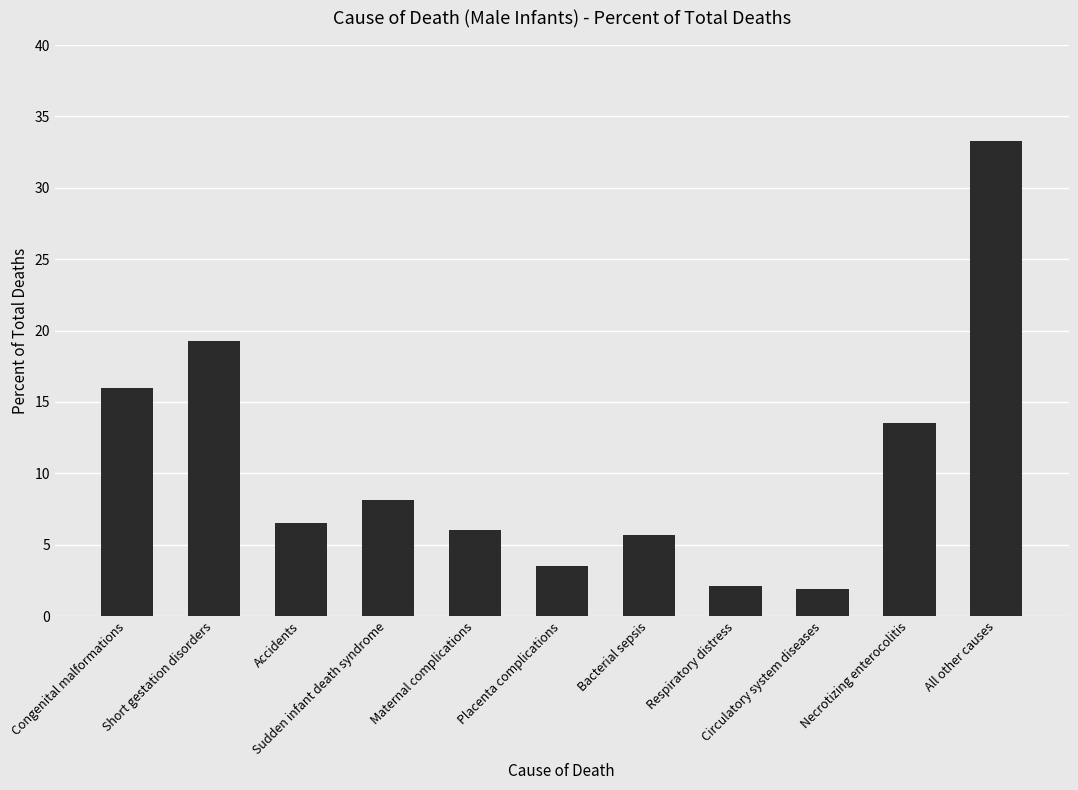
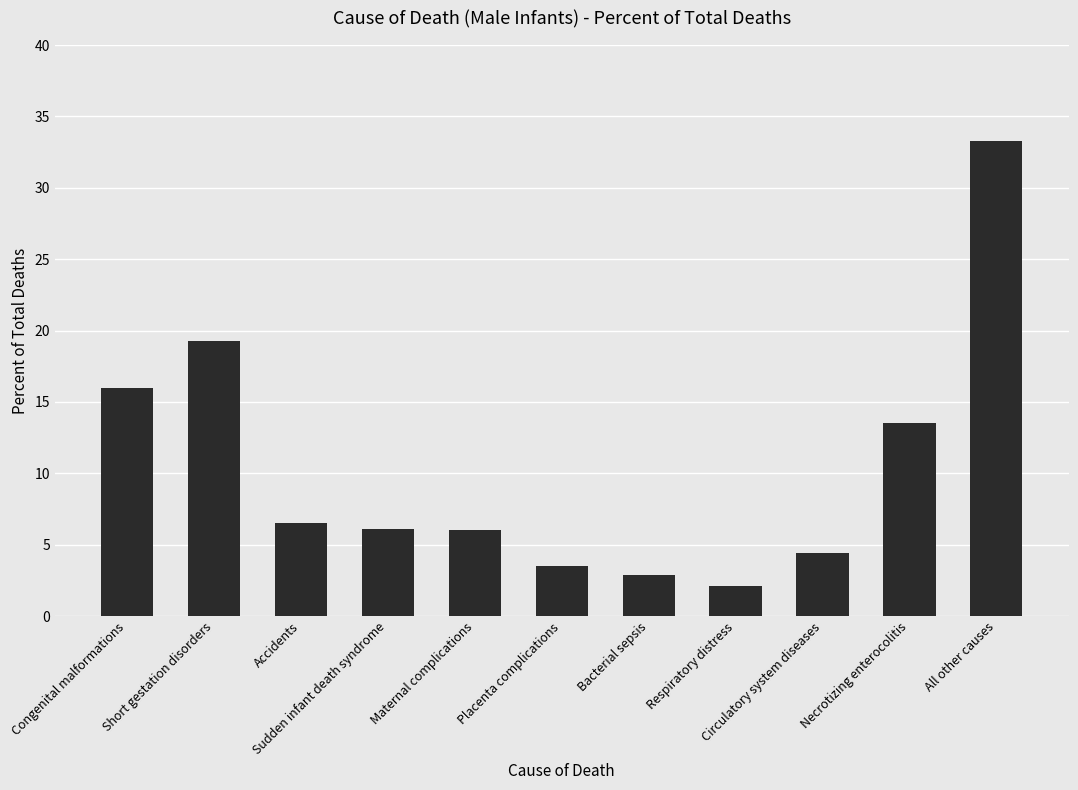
  {
    "Congenital malformations": 16.0,
    "Short gestation disorders": 19.3,
    "Accidents": 6.5,
-   "Sudden infant death syndrome": 8.1,
+   "Sudden infant death syndrome": 6.1,
    "Maternal complications": 6.0,
    "Placenta complications": 3.5,
-   "Bacterial sepsis": 5.7,
+   "Bacterial sepsis": 2.9,
    "Respiratory distress": 2.1,
-   "Circulatory system diseases": 1.9,
+   "Circulatory system diseases": 4.4,
    "Necrotizing enterocolitis": 13.5,
    "All other causes": 33.3
  }
